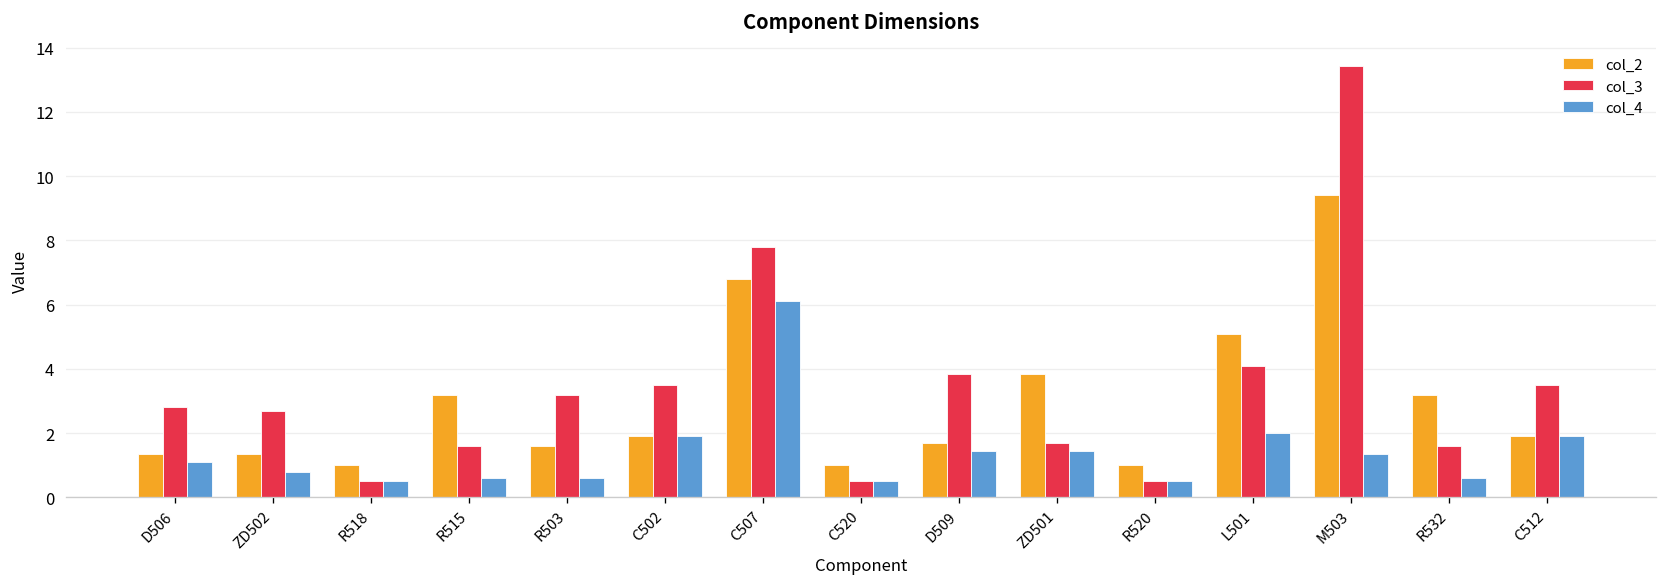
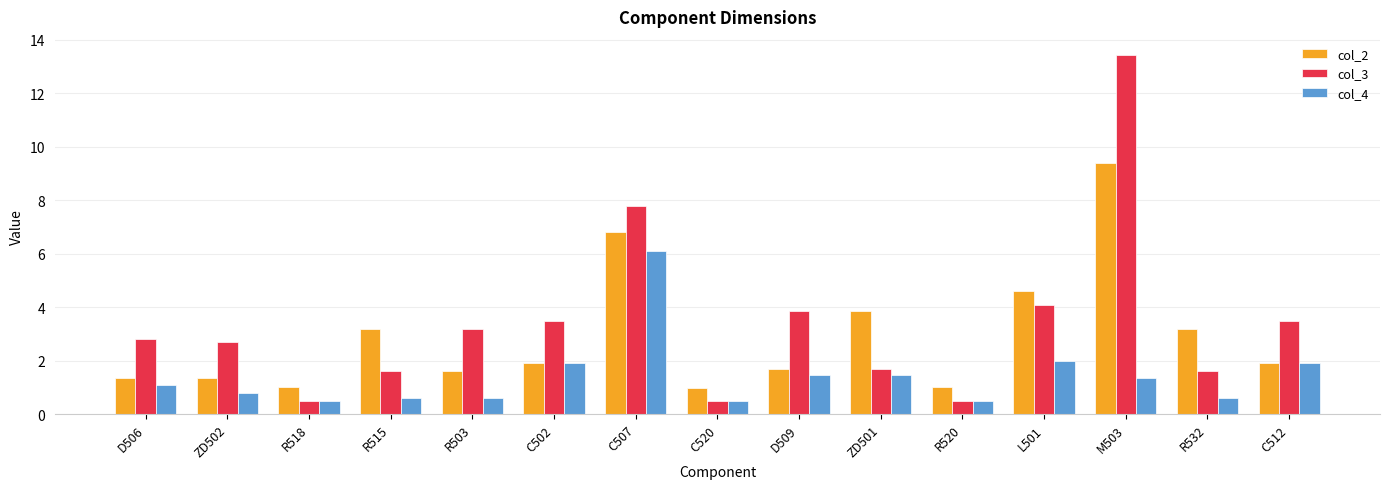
  {
    "col_2": {
      "D506": 1.4,
      "ZD502": 1.4,
      "R518": 1.0,
      "R515": 3.2,
      "R503": 1.6,
      "C502": 1.9,
      "C507": 6.8,
      "C520": 1.0,
      "D509": 1.7,
      "ZD501": 3.9,
      "R520": 1.0,
-     "L501": 5.1,
+     "L501": 4.6,
      "M503": 9.4,
      "R532": 3.2,
      "C512": 1.9
    },
    "col_3": {
      "D506": 2.8,
      "ZD502": 2.7,
      "R518": 0.5,
      "R515": 1.6,
      "R503": 3.2,
      "C502": 3.5,
      "C507": 7.8,
      "C520": 0.5,
      "D509": 3.9,
      "ZD501": 1.7,
      "R520": 0.5,
      "L501": 4.1,
      "M503": 13.4,
      "R532": 1.6,
      "C512": 3.5
    },
    "col_4": {
      "D506": 1.1,
      "ZD502": 0.8,
      "R518": 0.5,
      "R515": 0.6,
      "R503": 0.6,
      "C502": 1.9,
      "C507": 6.1,
      "C520": 0.5,
      "D509": 1.5,
      "ZD501": 1.5,
      "R520": 0.5,
      "L501": 2.0,
      "M503": 1.4,
      "R532": 0.6,
      "C512": 1.9
    }
  }
